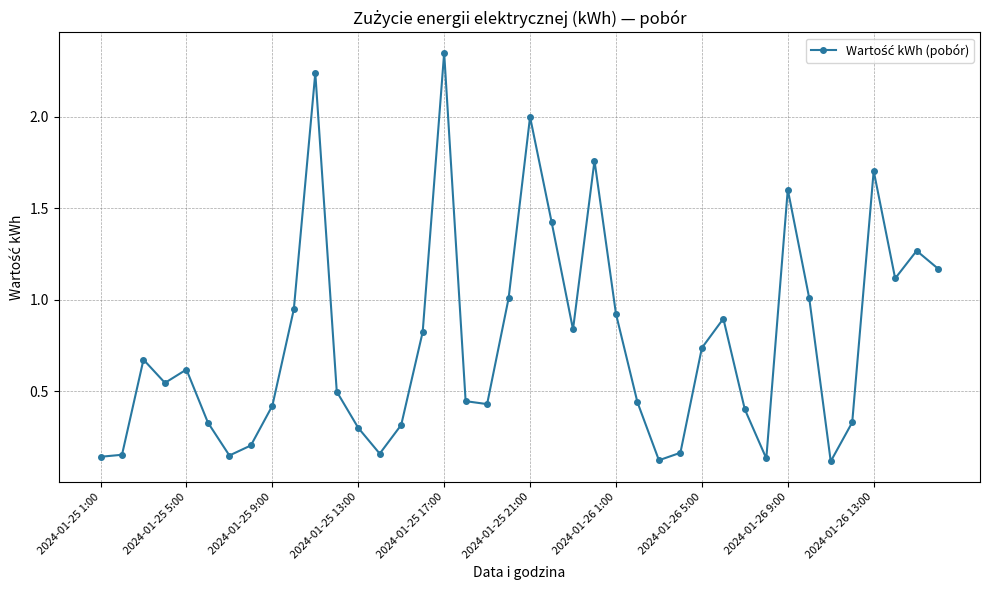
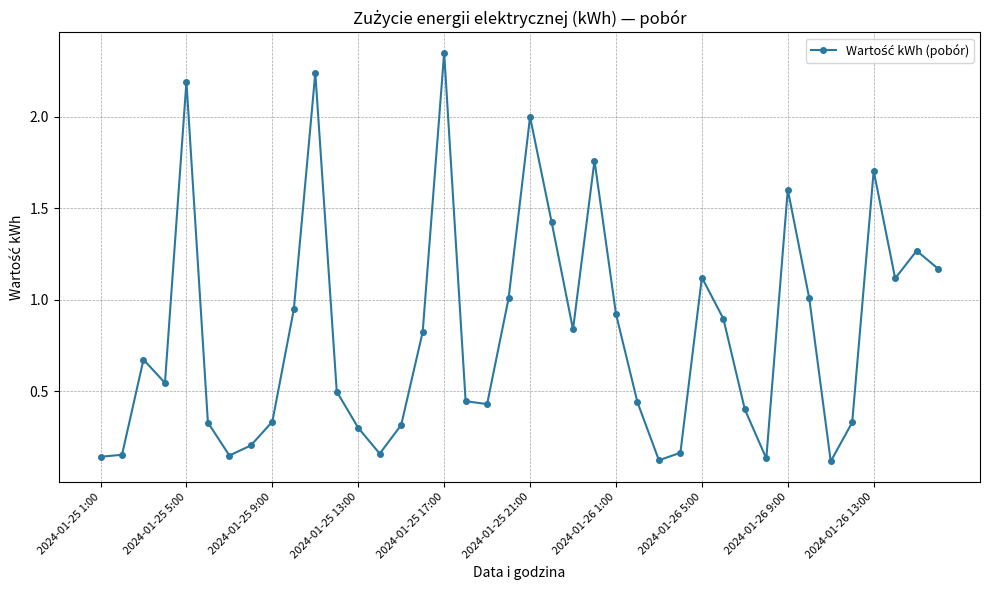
  {
    "2024-01-25 1:00": 0.14,
-   "2024-01-25 5:00": 0.62,
-   "2024-01-25 9:00": 0.42,
+   "2024-01-25 5:00": 2.19,
+   "2024-01-25 9:00": 0.33,
    "2024-01-25 13:00": 0.30,
    "2024-01-25 17:00": 2.35,
    "2024-01-25 21:00": 2.00,
    "2024-01-26 1:00": 0.92,
-   "2024-01-26 5:00": 0.74,
+   "2024-01-26 5:00": 1.12,
    "2024-01-26 9:00": 1.60,
    "2024-01-26 13:00": 1.70
  }
